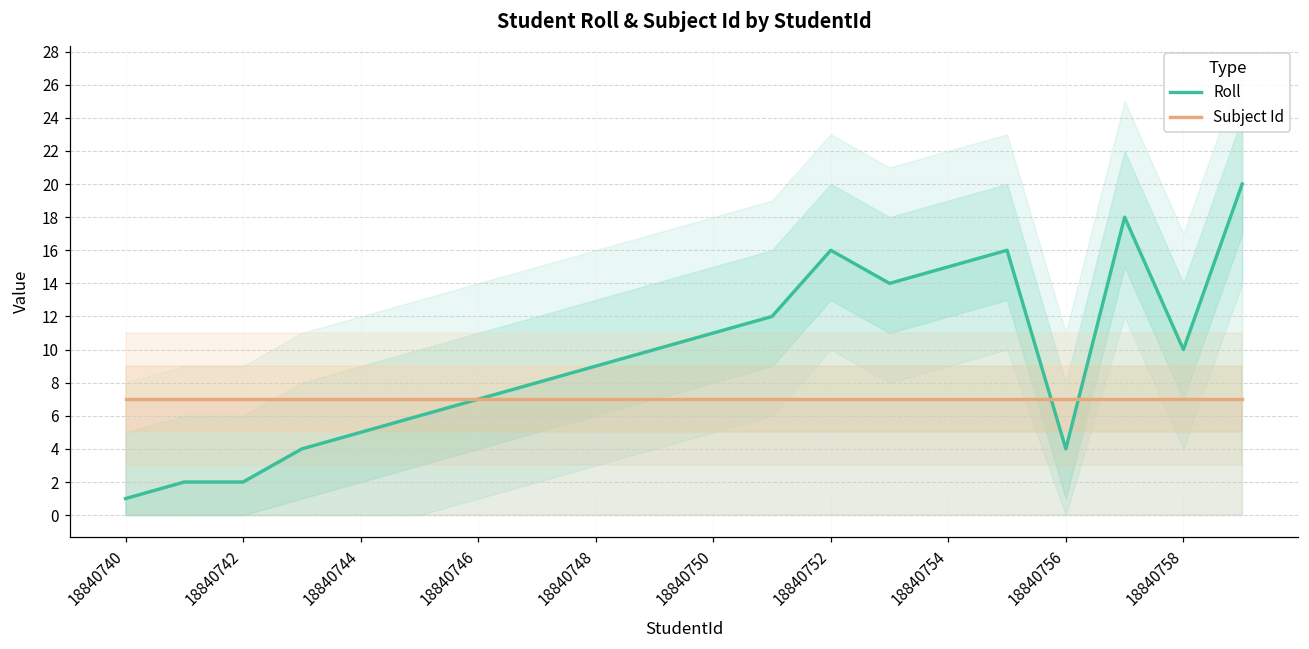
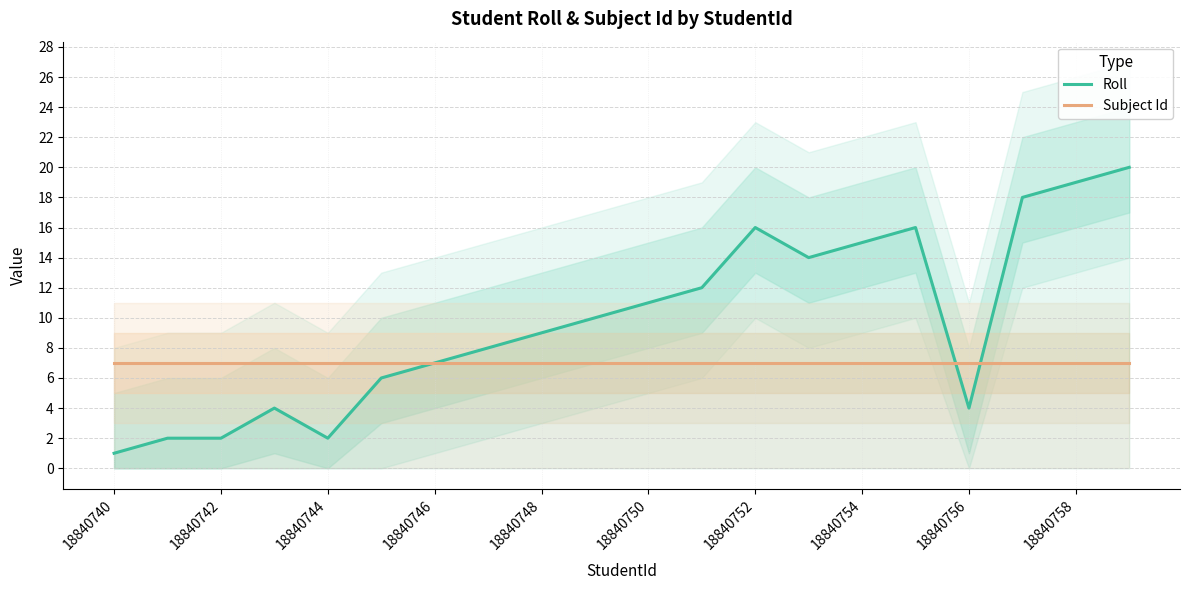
  {
    "Roll": {
      "18840740": 1,
      "18840742": 2,
-     "18840744": 5,
+     "18840744": 2,
      "18840752": 16,
      "18840754": 15,
      "18840756": 4,
-     "18840758": 10
+     "18840758": 19
    },
    "Subject Id": {
      "18840740": 7,
      "18840742": 7,
      "18840744": 7,
      "18840748": 7,
      "18840750": 7,
      "18840752": 7,
      "18840754": 7,
      "18840756": 7,
      "18840758": 7
    }
  }
